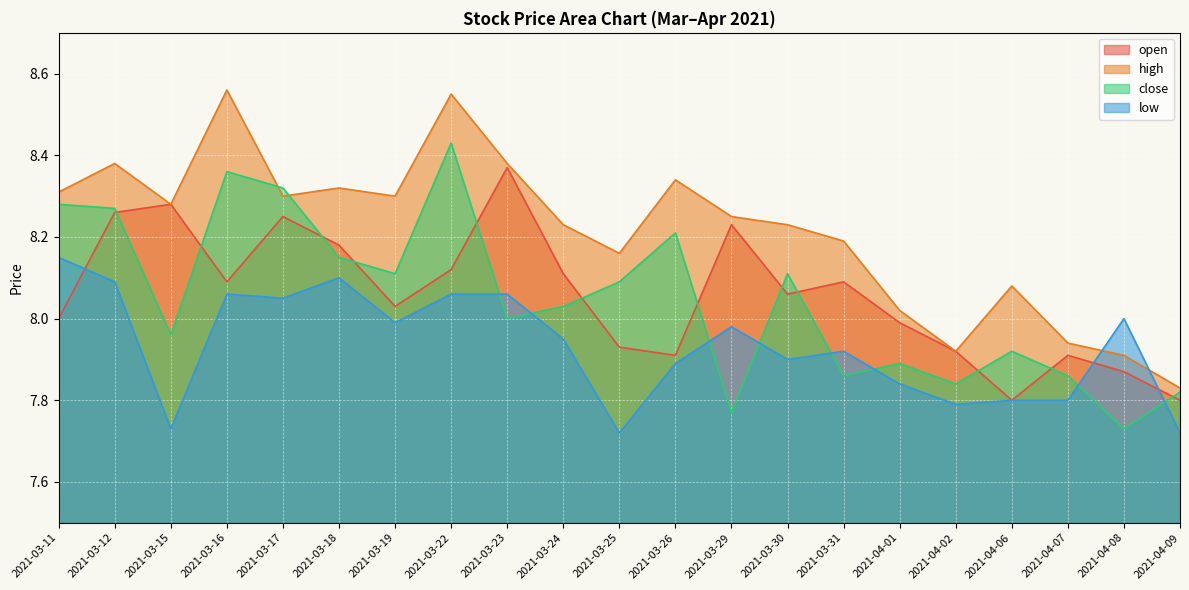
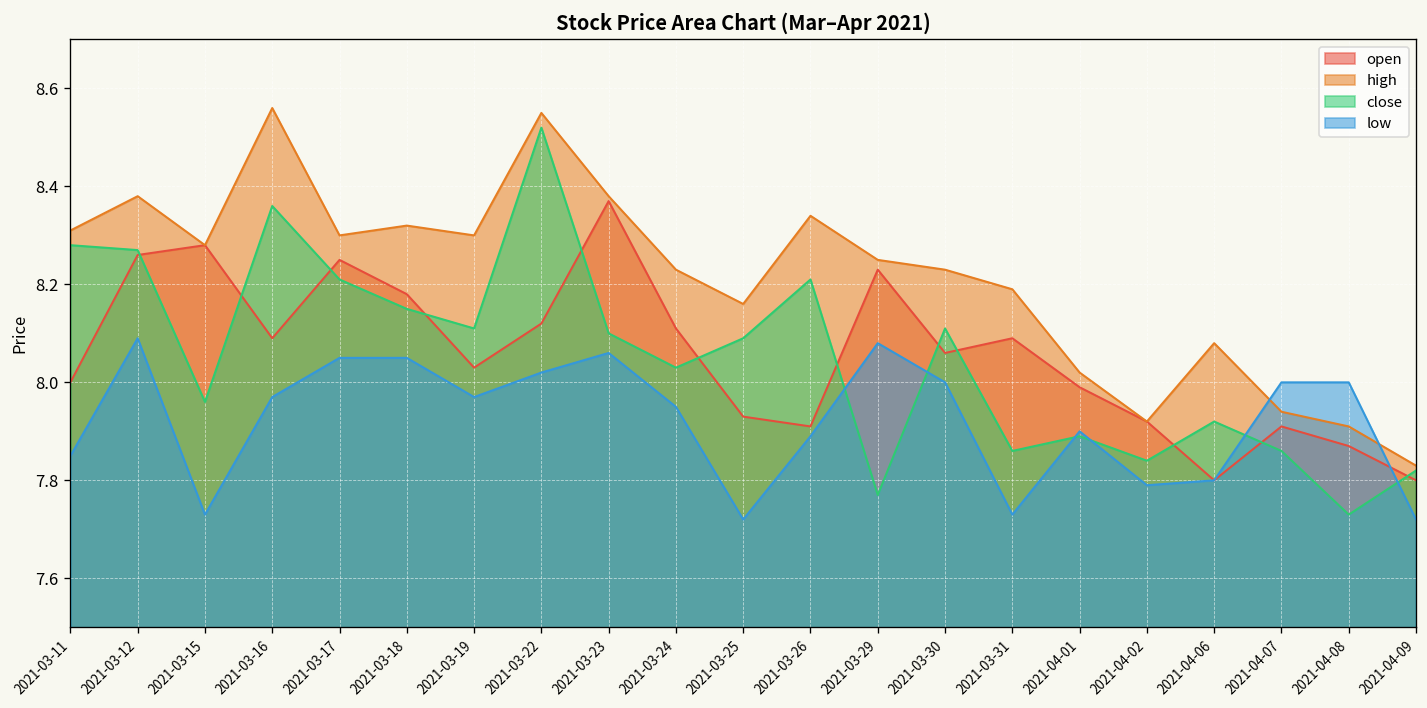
  {
    "close": {
      "2021-03-11": 8.28,
      "2021-03-12": 8.27,
      "2021-03-15": 7.96,
      "2021-03-16": 8.36,
-     "2021-03-17": 8.32,
+     "2021-03-17": 8.21,
      "2021-03-18": 8.15,
      "2021-03-19": 8.11,
-     "2021-03-22": 8.43,
-     "2021-03-23": 8.0,
+     "2021-03-22": 8.52,
+     "2021-03-23": 8.1,
      "2021-03-24": 8.03,
      "2021-03-25": 8.09,
      "2021-03-26": 8.21,
      "2021-03-29": 7.77,
      "2021-03-30": 8.11,
      "2021-03-31": 7.86,
      "2021-04-01": 7.89,
      "2021-04-02": 7.84,
      "2021-04-06": 7.92,
      "2021-04-07": 7.86,
      "2021-04-08": 7.73,
      "2021-04-09": 7.82
    },
    "low": {
-     "2021-03-11": 8.15,
+     "2021-03-11": 7.85,
      "2021-03-12": 8.09,
      "2021-03-15": 7.73,
-     "2021-03-16": 8.06,
+     "2021-03-16": 7.97,
      "2021-03-17": 8.05,
-     "2021-03-18": 8.10,
-     "2021-03-19": 7.99,
-     "2021-03-22": 8.06,
+     "2021-03-18": 8.05,
+     "2021-03-19": 7.97,
+     "2021-03-22": 8.02,
      "2021-03-23": 8.06,
      "2021-03-24": 7.95,
      "2021-03-25": 7.72,
      "2021-03-26": 7.89,
-     "2021-03-29": 7.98,
-     "2021-03-30": 7.9,
-     "2021-03-31": 7.92,
-     "2021-04-01": 7.84,
+     "2021-03-29": 8.08,
+     "2021-03-30": 8.0,
+     "2021-03-31": 7.73,
+     "2021-04-01": 7.90,
      "2021-04-02": 7.79,
-     "2021-04-07": 7.8,
+     "2021-04-07": 8.0,
      "2021-04-08": 8.00,
      "2021-04-09": 7.72
    }
  }
